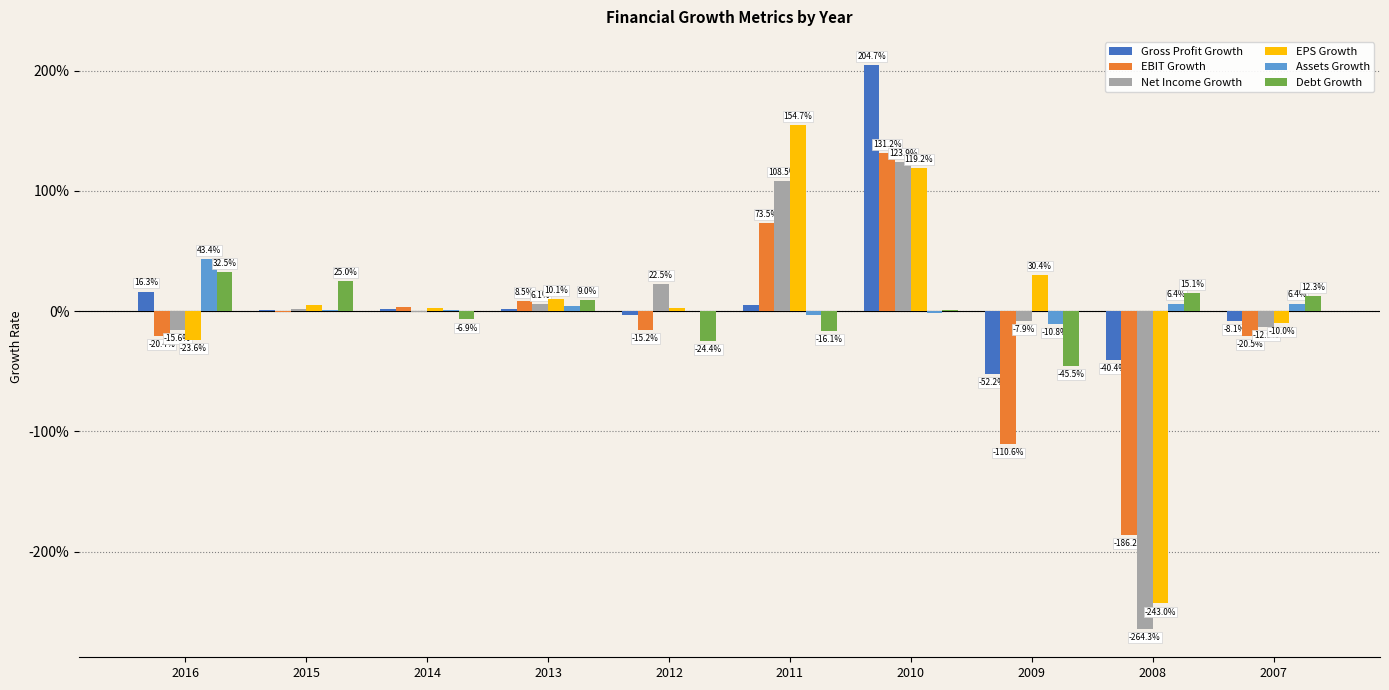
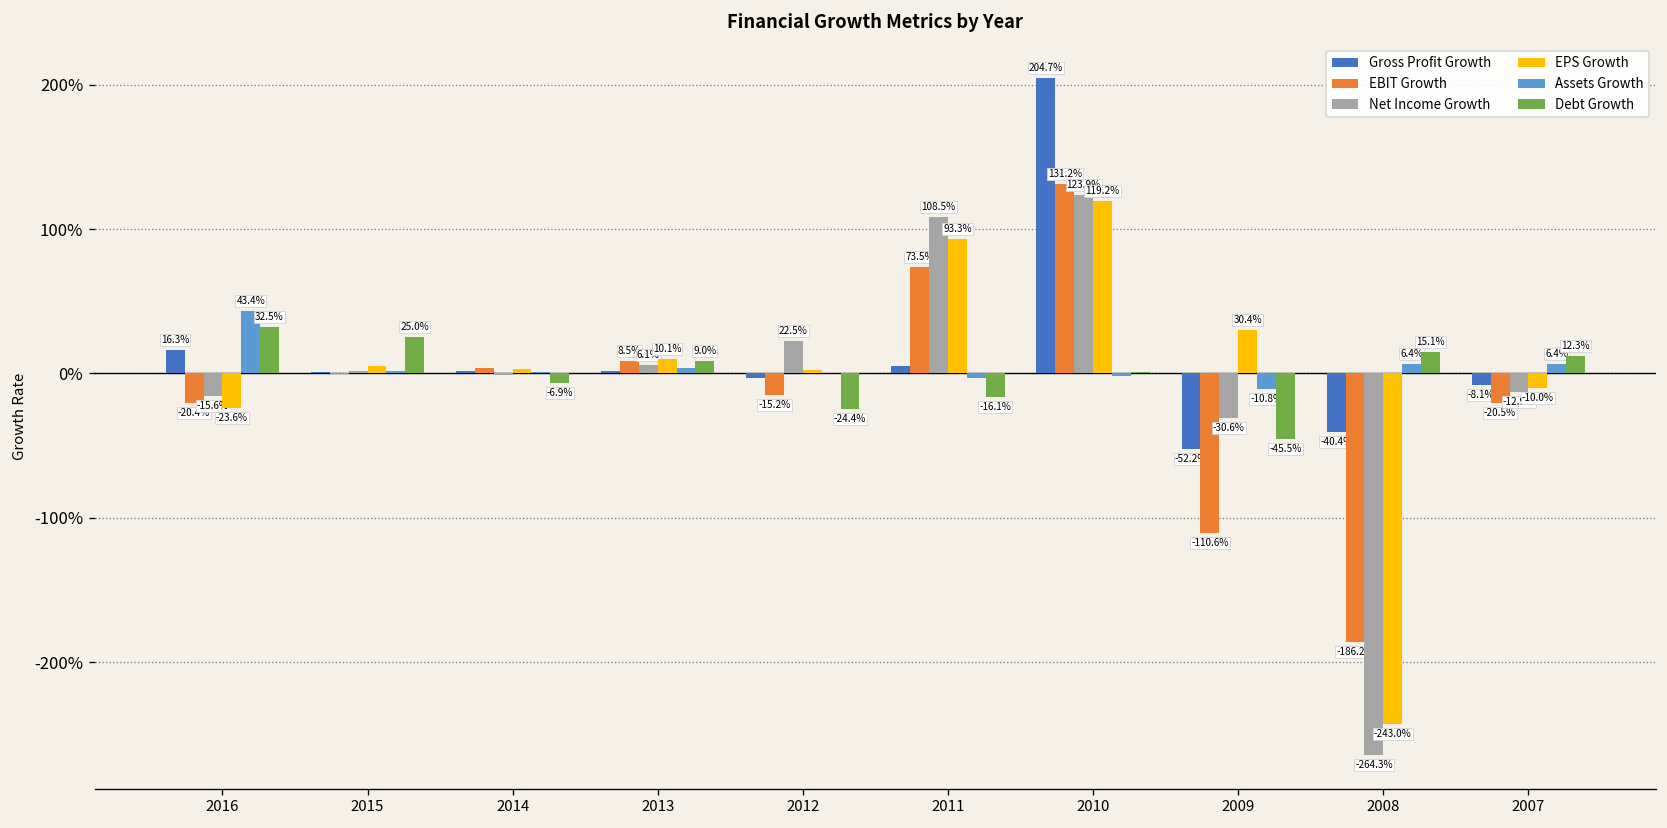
  {
    "EBIT Growth": {
      "2014": "4%"
    },
    "Net Income Growth": {
-     "2009": "-7.9%"
+     "2009": "-30.6%"
    },
    "EPS Growth": {
-     "2011": "154.7%"
+     "2011": "93.3%"
    }
  }
